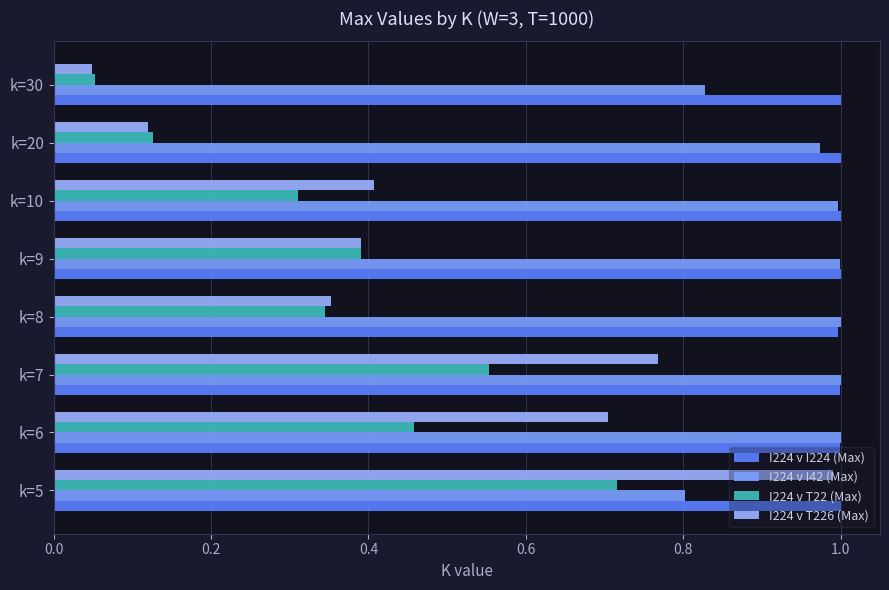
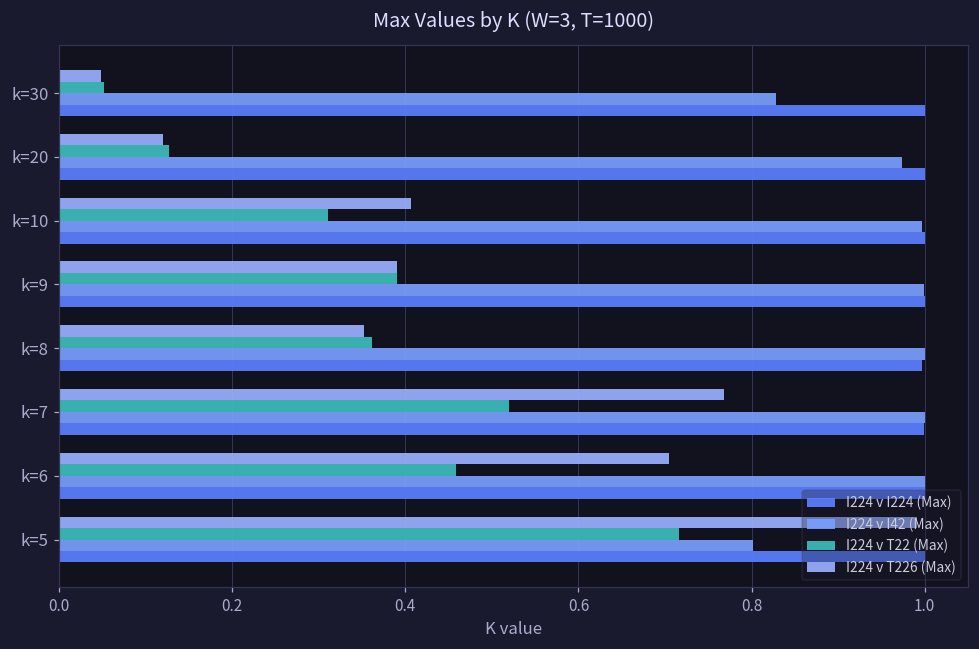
  {
    "I224 v T22 (Max)": {
      "k=30": 0.05,
      "k=20": 0.13,
      "k=10": 0.31,
      "k=9": 0.39,
-     "k=8": 0.35,
-     "k=7": 0.55,
+     "k=8": 0.36,
+     "k=7": 0.52,
      "k=6": 0.46,
      "k=5": 0.72
    }
  }
